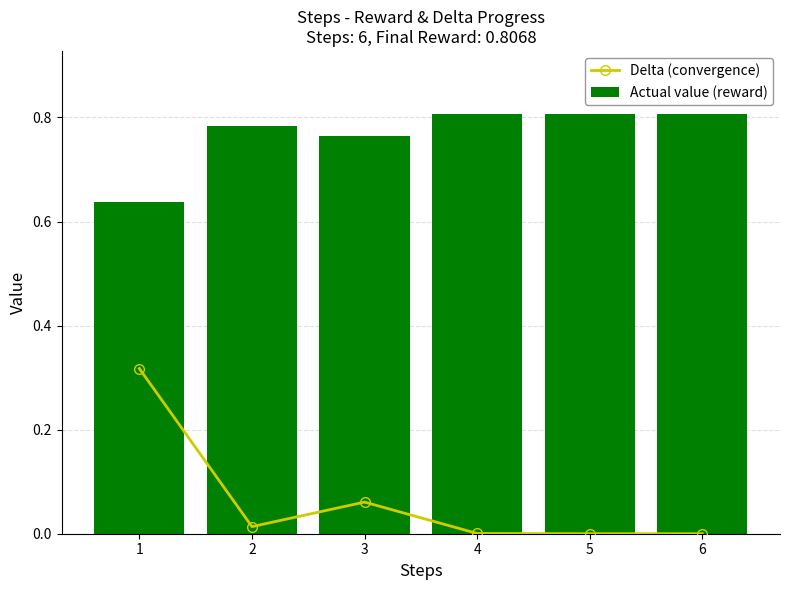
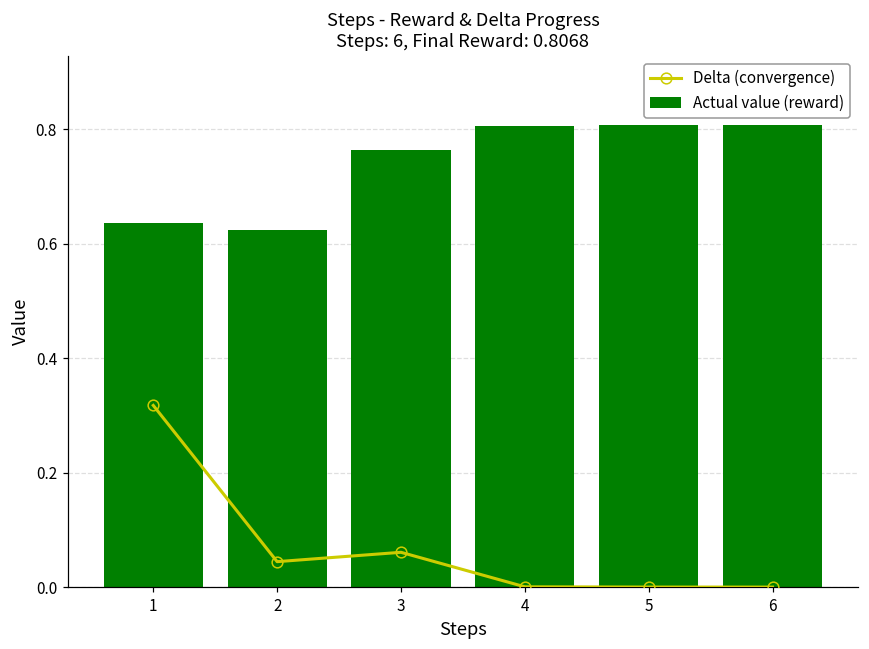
  {
    "Delta (convergence)": {
      "1": 0.32,
-     "2": 0.01,
+     "2": 0.04,
      "3": 0.06,
      "4": 0.00,
      "5": 0.00,
      "6": 0.00
    },
    "Actual value (reward)": {
      "1": 0.64,
-     "2": 0.78,
+     "2": 0.62,
      "3": 0.76,
      "4": 0.81,
      "5": 0.81,
      "6": 0.81
    }
  }
